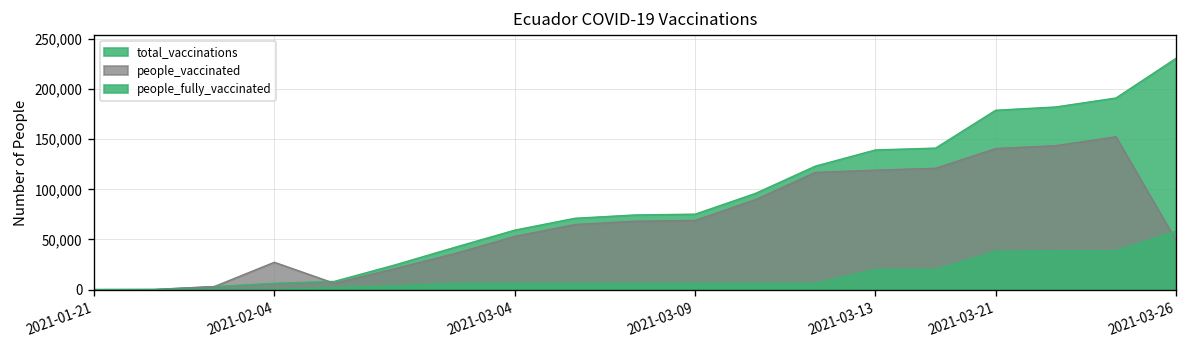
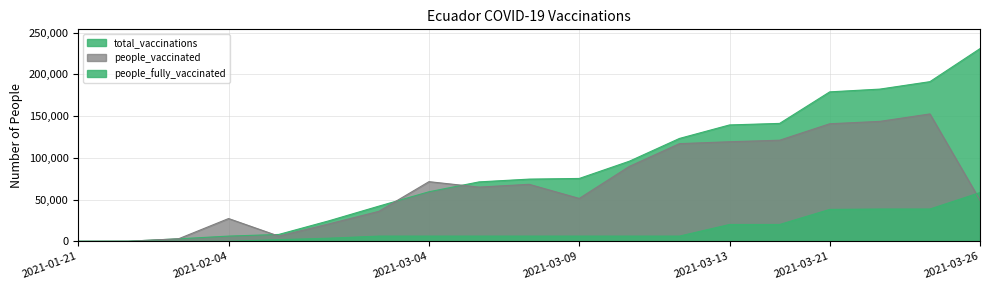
  {
    "people_vaccinated": {
      "2021-02-04": "30,000",
-     "2021-03-04": "50,000",
-     "2021-03-09": "70,000",
+     "2021-03-04": "70,000",
+     "2021-03-09": "50,000",
      "2021-03-13": "120,000",
      "2021-03-21": "140,000",
      "2021-03-26": "50,000"
    }
  }
